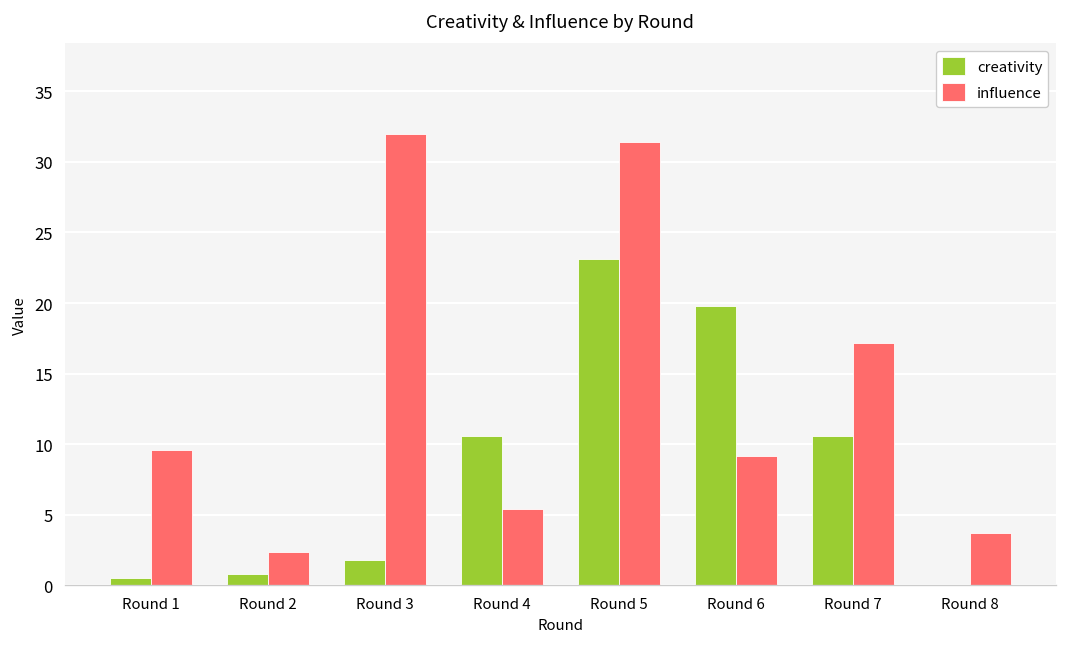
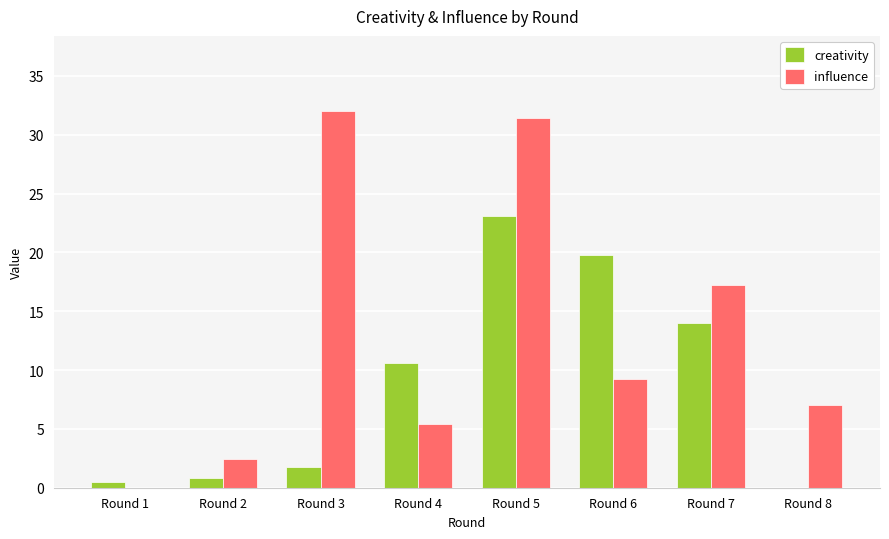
  {
    "creativity": {
      "Round 1": 0.5,
      "Round 2": 0.8,
      "Round 3": 1.8,
      "Round 4": 10.6,
      "Round 5": 23.1,
      "Round 6": 19.8,
-     "Round 7": 10.6,
+     "Round 7": 14.0,
      "Round 8": 0.0
    },
    "influence": {
-     "Round 1": 9.6,
+     "Round 1": 0.0,
      "Round 2": 2.4,
      "Round 3": 32.0,
      "Round 4": 5.4,
      "Round 5": 31.4,
      "Round 6": 9.2,
      "Round 7": 17.2,
-     "Round 8": 3.7
+     "Round 8": 7.0
    }
  }
